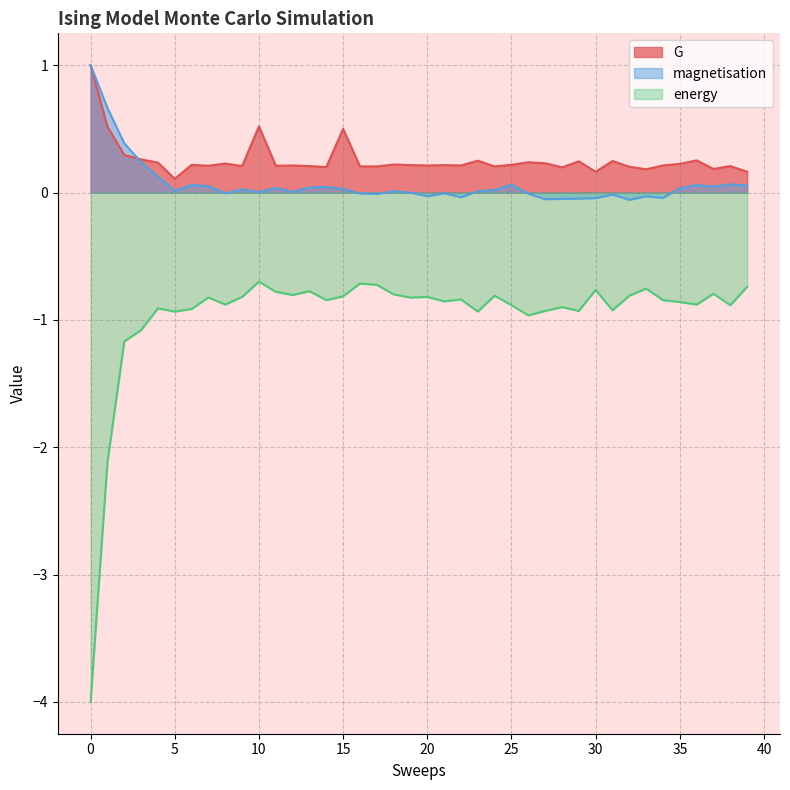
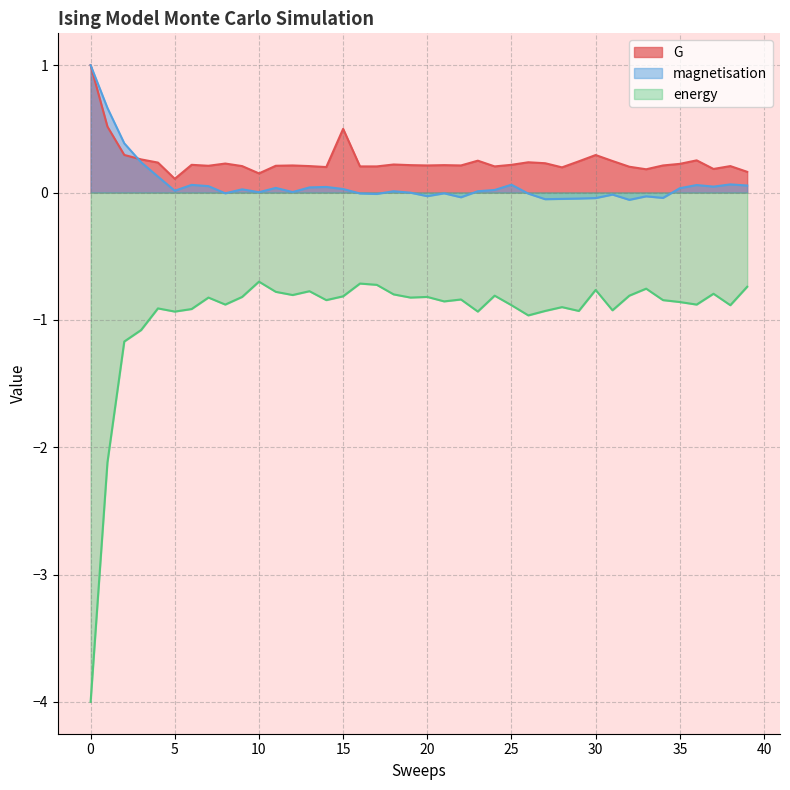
  {
    "G": {
      "5": 0.11,
-     "10": 0.52,
+     "10": 0.15,
      "15": 0.50,
      "20": 0.21,
      "25": 0.22,
-     "30": 0.16,
+     "30": 0.29,
      "35": 0.23
    }
  }
